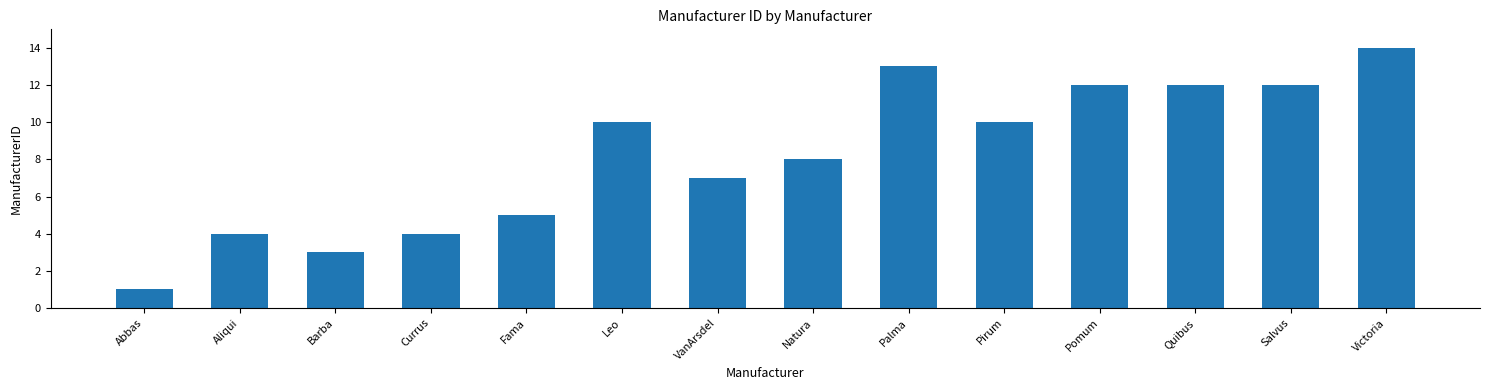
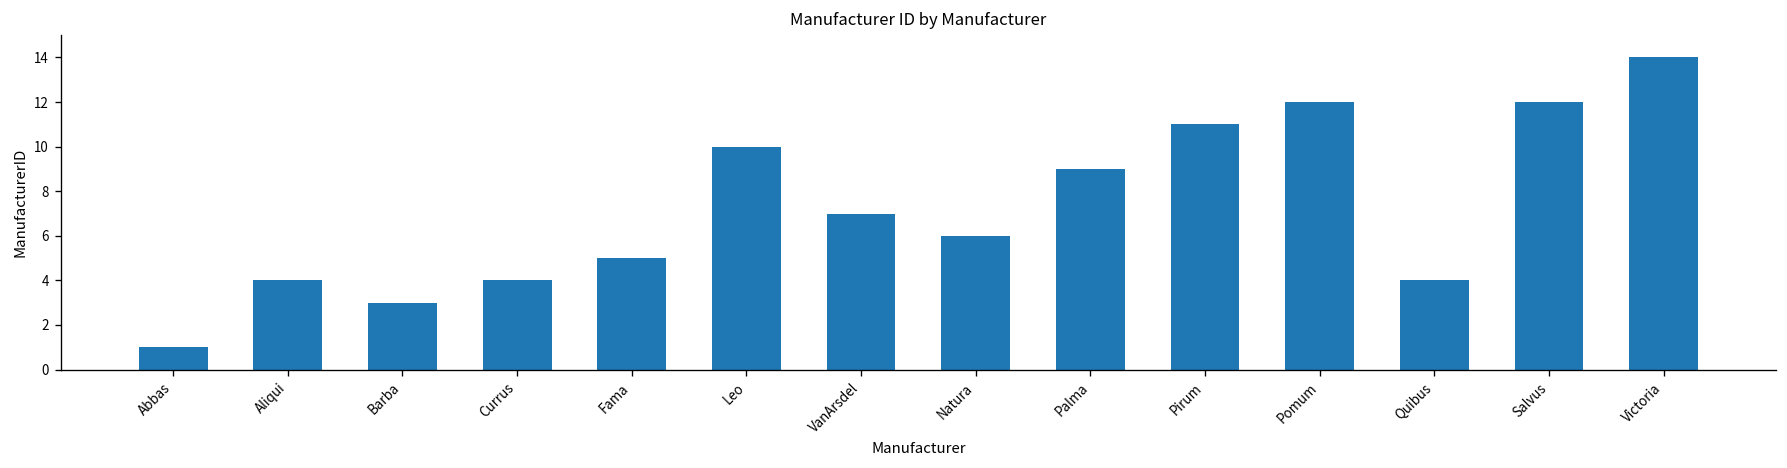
  {
    "Abbas": 1,
    "Aliqui": 4,
    "Barba": 3,
    "Currus": 4,
    "Fama": 5,
    "Leo": 10,
    "VanArsdel": 7,
-   "Natura": 8,
-   "Palma": 13,
-   "Pirum": 10,
+   "Natura": 6,
+   "Palma": 9,
+   "Pirum": 11,
    "Pomum": 12,
-   "Quibus": 12,
+   "Quibus": 4,
    "Salvus": 12,
    "Victoria": 14
  }
